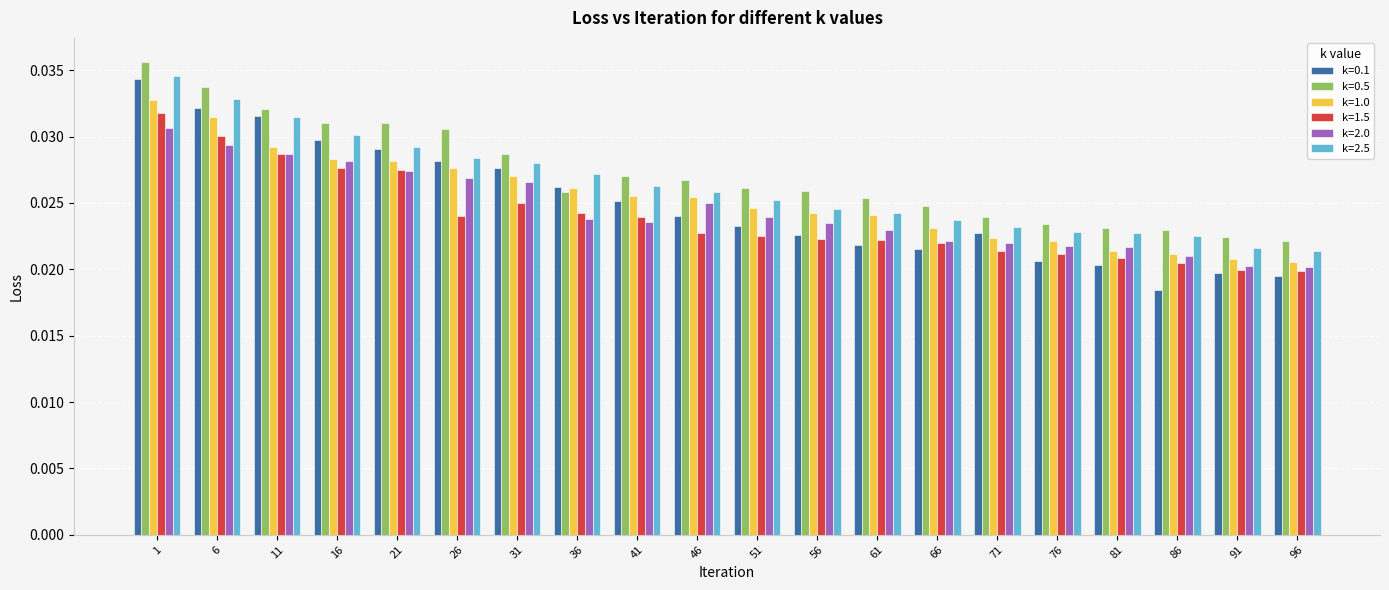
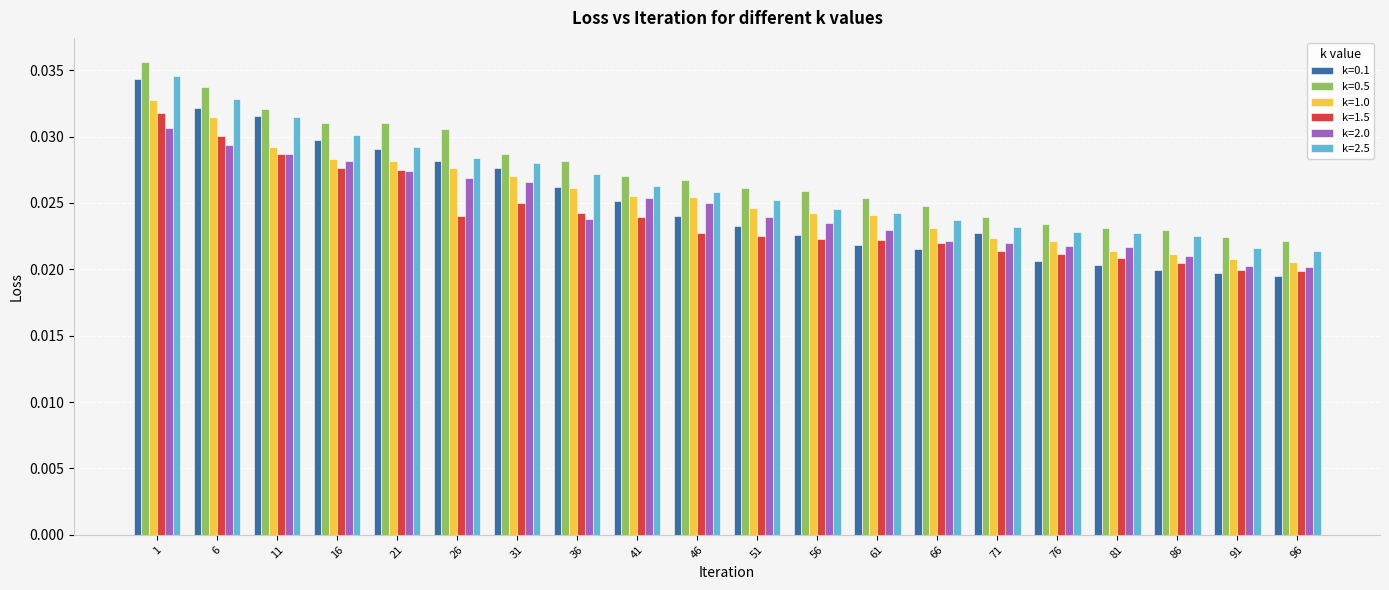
  {
    "k=0.1": {
      "1": 0.0343,
      "6": 0.0322,
      "11": 0.0315,
      "16": 0.0298,
      "21": 0.0290,
      "26": 0.0282,
      "31": 0.0276,
      "36": 0.0262,
      "41": 0.0252,
      "46": 0.0240,
      "51": 0.0233,
      "56": 0.0225,
      "61": 0.0218,
      "66": 0.0216,
      "71": 0.0228,
      "76": 0.0207,
      "81": 0.0203,
-     "86": 0.0185,
+     "86": 0.0199,
      "91": 0.0197,
      "96": 0.0195
    },
    "k=0.5": {
      "1": 0.0357,
      "6": 0.0337,
      "11": 0.0321,
      "16": 0.0310,
      "21": 0.0310,
      "26": 0.0305,
      "31": 0.0287,
-     "36": 0.0258,
+     "36": 0.0281,
      "41": 0.0271,
      "46": 0.0268,
      "51": 0.0261,
      "56": 0.0259,
      "61": 0.0254,
      "66": 0.0247,
      "71": 0.0240,
      "76": 0.0234,
      "81": 0.0231,
      "86": 0.0229,
      "91": 0.0224,
      "96": 0.0222
    },
    "k=1.0": {
      "1": 0.0327,
      "6": 0.0315,
      "11": 0.0292,
      "16": 0.0283,
      "21": 0.0282,
      "26": 0.0276,
      "31": 0.0271,
      "36": 0.0261,
      "41": 0.0255,
      "46": 0.0254,
      "51": 0.0246,
      "56": 0.0243,
      "61": 0.0241,
      "66": 0.0231,
      "71": 0.0224,
      "76": 0.0221,
      "81": 0.0214,
      "86": 0.0212,
      "91": 0.0208,
      "96": 0.0205
    },
    "k=1.5": {
      "1": 0.0318,
      "6": 0.0300,
      "11": 0.0287,
      "16": 0.0277,
      "21": 0.0275,
      "26": 0.0241,
      "31": 0.0250,
      "36": 0.0243,
      "41": 0.0239,
      "46": 0.0228,
      "51": 0.0225,
      "56": 0.0223,
      "61": 0.0222,
      "66": 0.0220,
      "71": 0.0214,
      "76": 0.0212,
      "81": 0.0208,
      "86": 0.0205,
      "91": 0.0199,
      "96": 0.0198
    },
    "k=2.0": {
      "1": 0.0306,
      "6": 0.0294,
      "11": 0.0287,
      "16": 0.0281,
      "21": 0.0274,
      "26": 0.0269,
      "31": 0.0266,
      "36": 0.0238,
-     "41": 0.0235,
+     "41": 0.0253,
      "46": 0.0250,
      "51": 0.0240,
      "56": 0.0235,
      "61": 0.0230,
      "66": 0.0221,
      "71": 0.0220,
      "76": 0.0218,
      "81": 0.0217,
      "86": 0.0210,
      "91": 0.0202,
      "96": 0.0202
    },
    "k=2.5": {
      "1": 0.0345,
      "6": 0.0328,
      "11": 0.0315,
      "16": 0.0302,
      "21": 0.0292,
      "26": 0.0284,
      "31": 0.0280,
      "36": 0.0272,
      "41": 0.0263,
      "46": 0.0259,
      "51": 0.0253,
      "56": 0.0245,
      "61": 0.0243,
      "66": 0.0237,
      "71": 0.0232,
      "76": 0.0228,
      "81": 0.0228,
      "86": 0.0225,
      "91": 0.0216,
      "96": 0.0214
    }
  }
